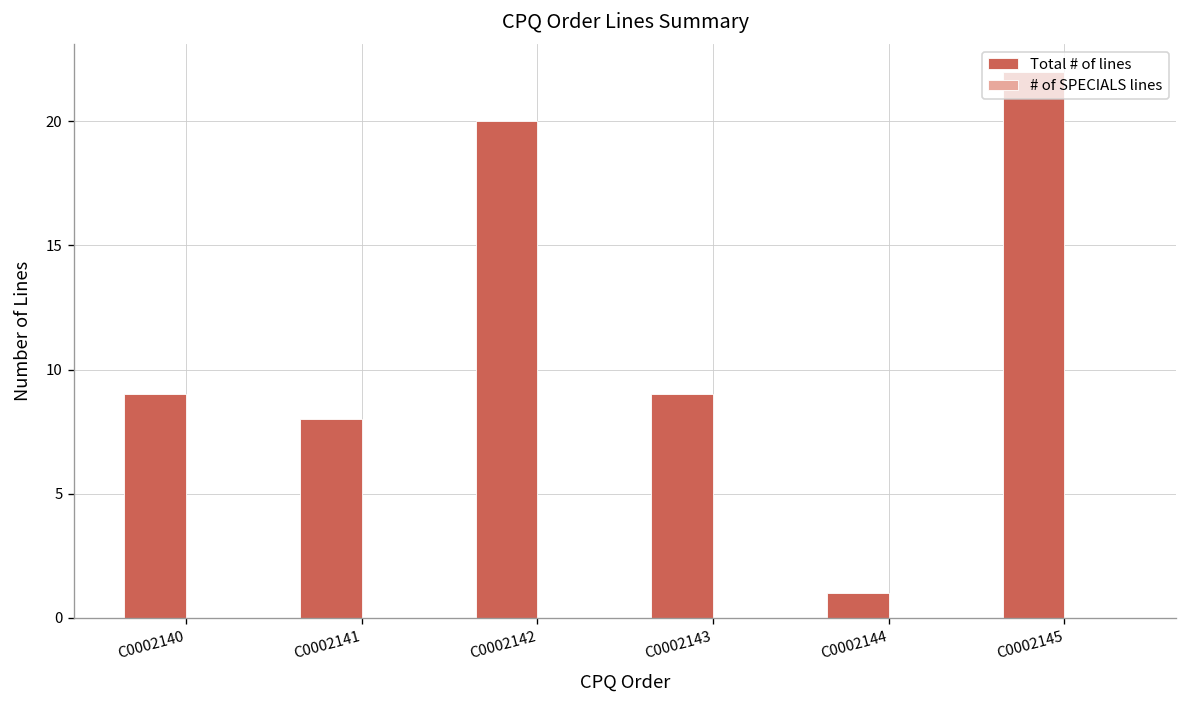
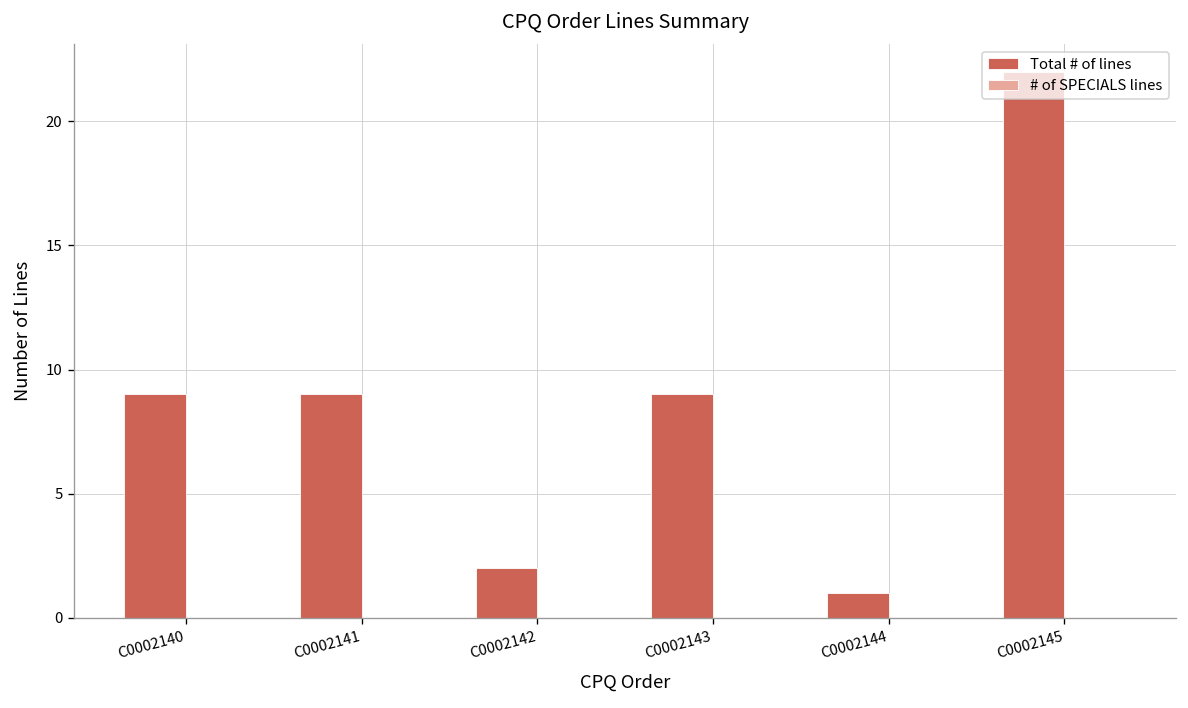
  {
    "Total # of lines": {
      "C0002140": 9,
-     "C0002141": 8,
-     "C0002142": 20,
+     "C0002141": 9,
+     "C0002142": 2,
      "C0002143": 9,
      "C0002144": 1
    },
    "# of SPECIALS lines": {
      "C0002140": 0,
      "C0002141": 0,
      "C0002142": 0,
      "C0002143": 0,
      "C0002144": 0,
      "C0002145": 0
    }
  }
